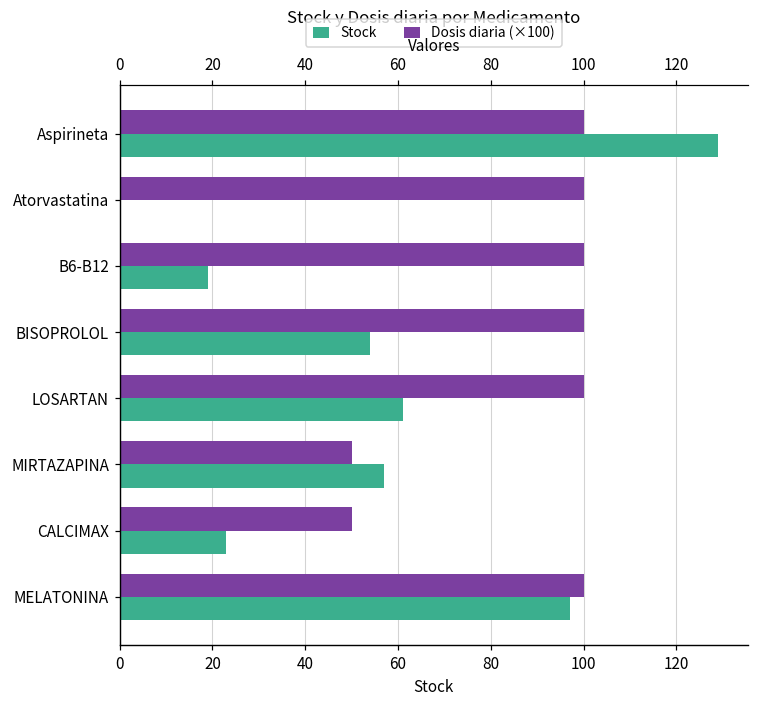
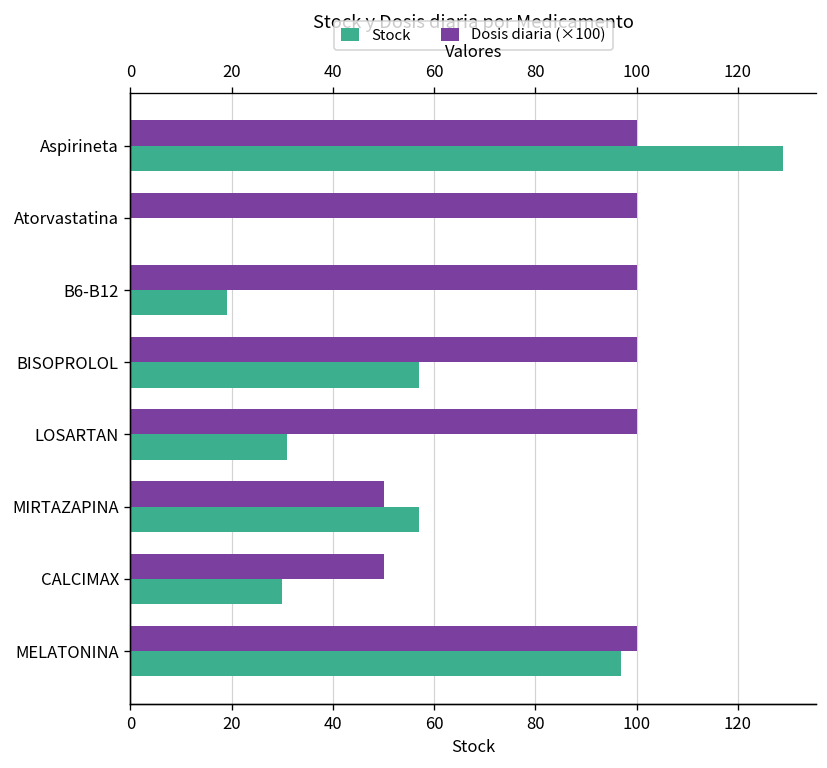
  {
    "Stock": {
      "Aspirineta": 129,
      "Atorvastatina": 0,
      "B6-B12": 19,
-     "BISOPROLOL": 54,
-     "LOSARTAN": 61,
+     "BISOPROLOL": 57,
+     "LOSARTAN": 31,
      "MIRTAZAPINA": 57,
-     "CALCIMAX": 23,
+     "CALCIMAX": 30,
      "MELATONINA": 97
    },
    "Dosis diaria (×100)": {
      "Aspirineta": 100,
      "Atorvastatina": 100,
      "B6-B12": 100,
      "BISOPROLOL": 100,
      "LOSARTAN": 100,
      "MIRTAZAPINA": 50,
      "CALCIMAX": 50,
      "MELATONINA": 100
    }
  }
